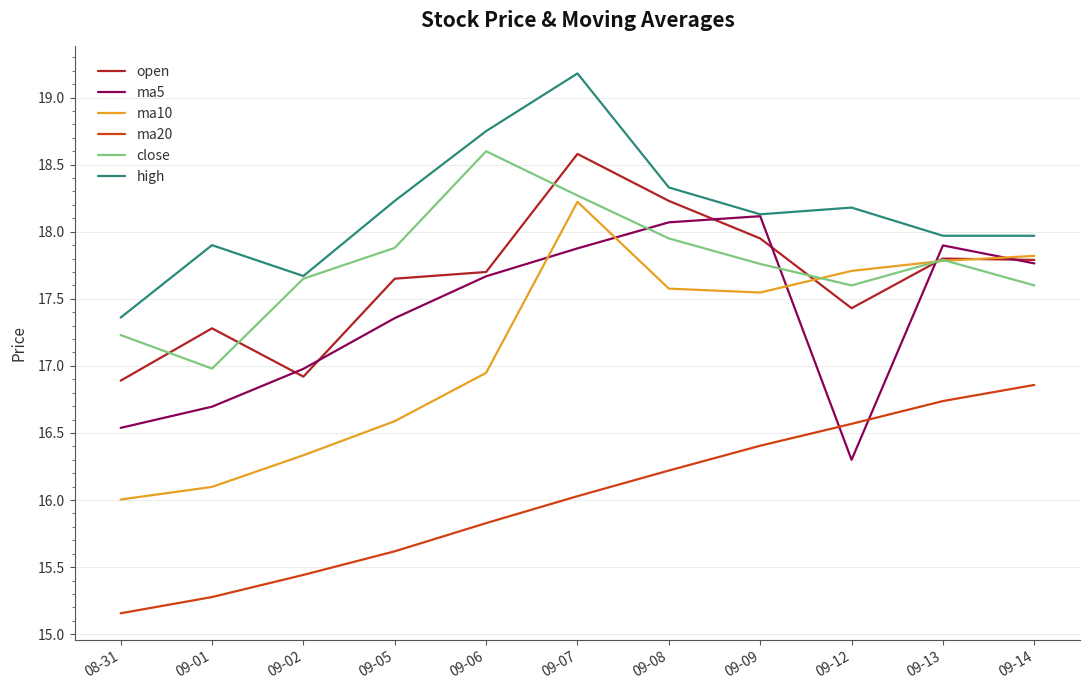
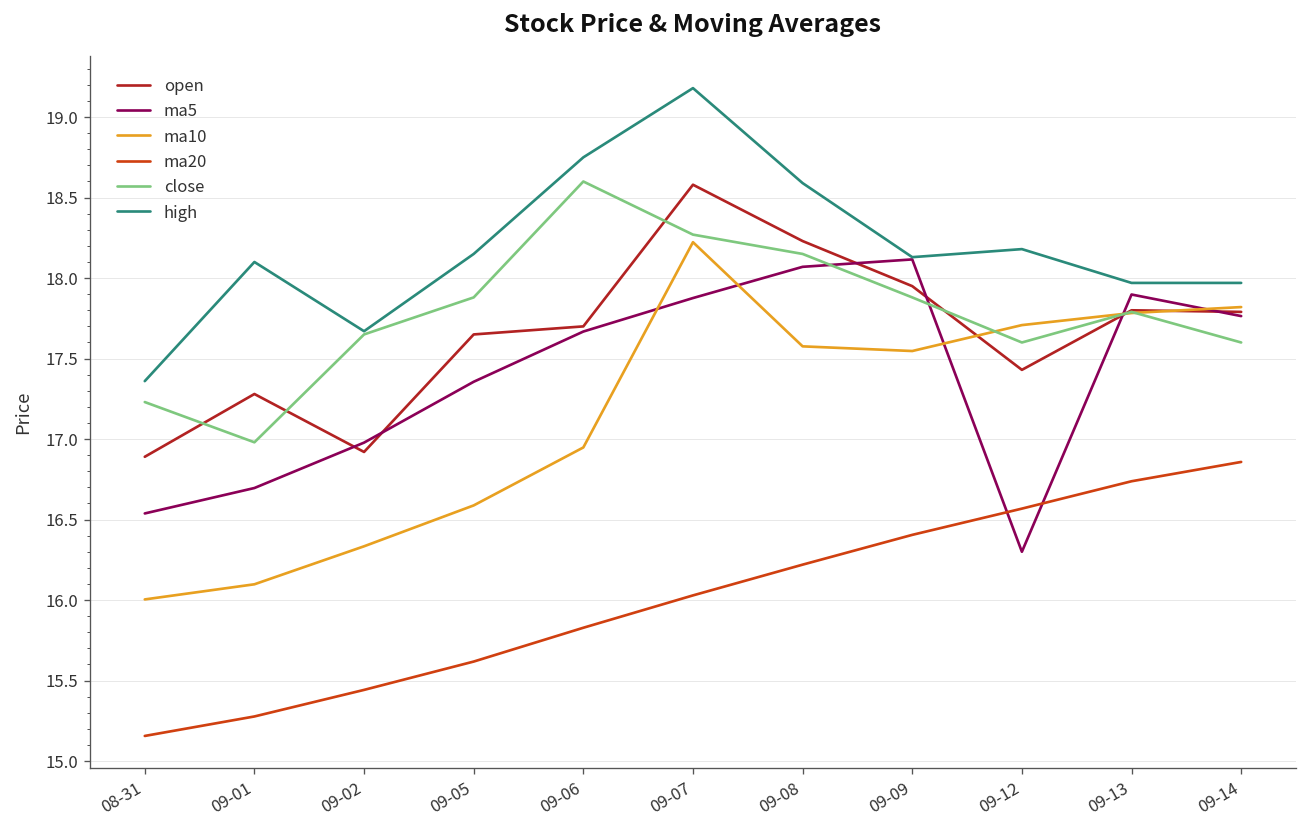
  {
    "ma5": {
      "08-31": 16.54,
      "09-01": 16.70,
      "09-02": 16.98,
      "09-05": 17.36,
      "09-06": 17.67,
      "09-07": 17.88,
      "09-08": 18.07,
      "09-12": 16.30,
      "09-13": 17.90,
      "09-14": 17.76
    },
    "ma10": {
      "08-31": 16.00,
      "09-01": 16.10,
      "09-02": 16.33,
      "09-05": 16.59,
      "09-06": 16.95,
      "09-07": 18.22,
      "09-08": 17.58,
      "09-09": 17.55,
      "09-12": 17.71,
      "09-14": 17.82
    },
    "close": {
      "08-31": 17.23,
      "09-01": 16.98,
      "09-02": 17.65,
      "09-05": 17.88,
      "09-06": 18.60,
      "09-07": 18.27,
-     "09-08": 17.95,
-     "09-09": 17.76,
+     "09-08": 18.15,
+     "09-09": 17.88,
      "09-12": 17.60,
      "09-14": 17.60
    },
    "high": {
      "08-31": 17.36,
-     "09-01": 17.9,
+     "09-01": 18.1,
      "09-02": 17.67,
-     "09-05": 18.23,
+     "09-05": 18.15,
      "09-06": 18.75,
      "09-07": 19.18,
-     "09-08": 18.33,
+     "09-08": 18.59,
      "09-12": 18.18,
      "09-13": 17.97,
      "09-14": 17.97
    }
  }
